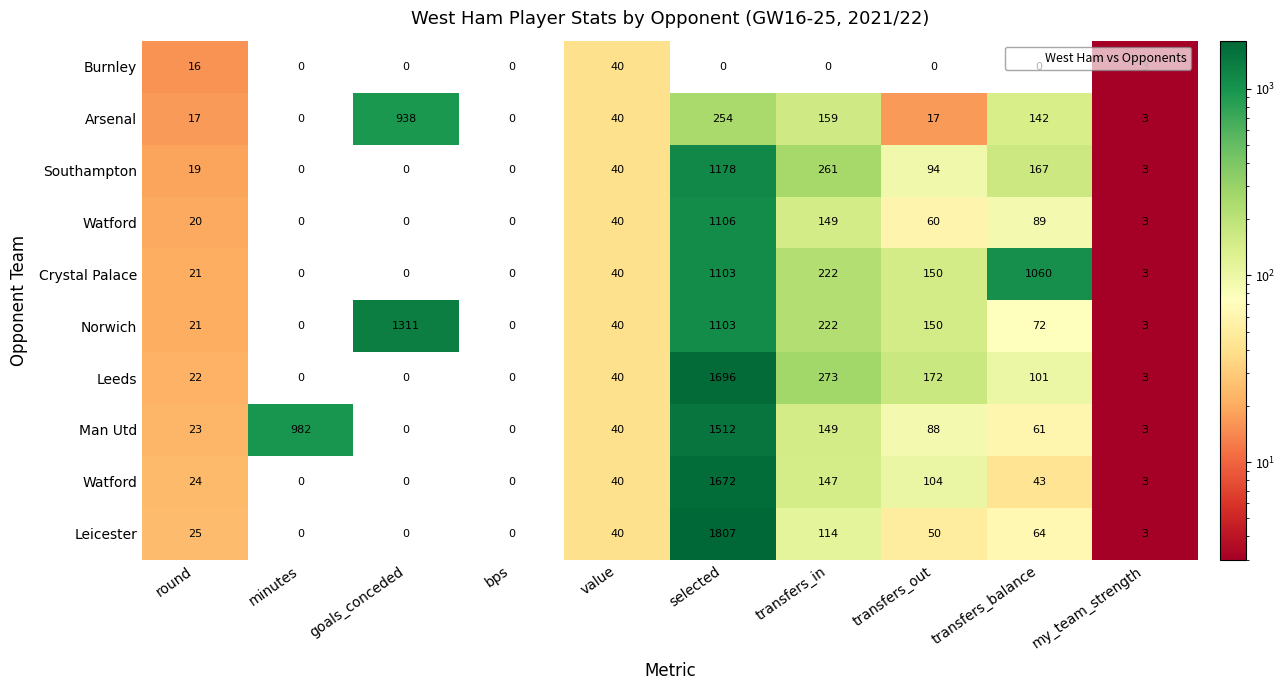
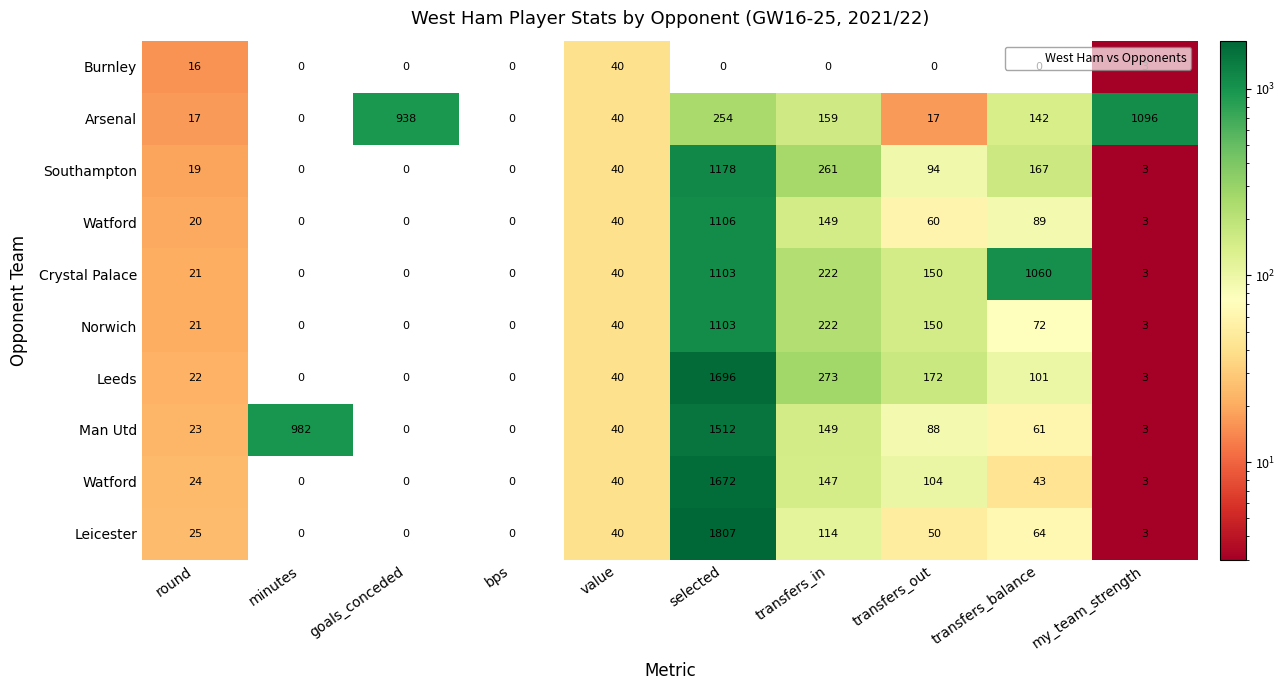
  {
    "Burnley": {
      "round": 16,
      "minutes": 0,
      "goals_conceded": 0,
      "bps": 0,
      "value": 40,
      "selected": 0,
      "transfers_in": 0,
      "transfers_out": 0
    },
    "Arsenal": {
      "round": 17,
      "minutes": 0,
      "goals_conceded": 938,
      "bps": 0,
      "value": 40,
      "selected": 254,
      "transfers_in": 159,
      "transfers_out": 17,
      "transfers_balance": 142,
-     "my_team_strength": 3
+     "my_team_strength": 1096
    },
    "Southampton": {
      "round": 19,
      "minutes": 0,
      "goals_conceded": 0,
      "bps": 0,
      "value": 40,
      "selected": 1178,
      "transfers_in": 261,
      "transfers_out": 94,
      "transfers_balance": 167,
      "my_team_strength": 3
    },
    "Crystal Palace": {
      "round": 21,
      "minutes": 0,
      "goals_conceded": 0,
      "bps": 0,
      "value": 40,
      "selected": 1103,
      "transfers_in": 222,
      "transfers_out": 150,
      "transfers_balance": 1060,
      "my_team_strength": 3
    },
    "Norwich": {
      "round": 21,
      "minutes": 0,
-     "goals_conceded": 1311,
+     "goals_conceded": 0,
      "bps": 0,
      "value": 40,
      "selected": 1103,
      "transfers_in": 222,
      "transfers_out": 150,
      "transfers_balance": 72,
      "my_team_strength": 3
    },
    "Leeds": {
      "round": 22,
      "minutes": 0,
      "goals_conceded": 0,
      "bps": 0,
      "value": 40,
      "selected": 1696,
      "transfers_in": 273,
      "transfers_out": 172,
      "transfers_balance": 101,
      "my_team_strength": 3
    },
    "Man Utd": {
      "round": 23,
      "minutes": 982,
      "goals_conceded": 0,
      "bps": 0,
      "value": 40,
      "selected": 1512,
      "transfers_in": 149,
      "transfers_out": 88,
      "transfers_balance": 61,
      "my_team_strength": 3
    },
    "Leicester": {
      "round": 25,
      "minutes": 0,
      "goals_conceded": 0,
      "bps": 0,
      "value": 40,
      "selected": 1807,
      "transfers_in": 114,
      "transfers_out": 50,
      "transfers_balance": 64,
      "my_team_strength": 3
    }
  }
